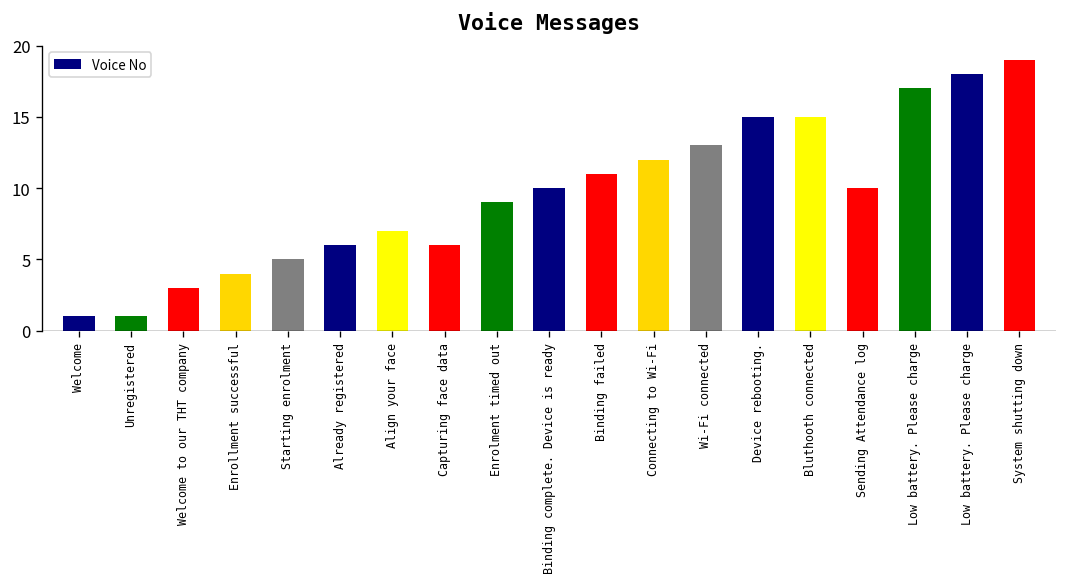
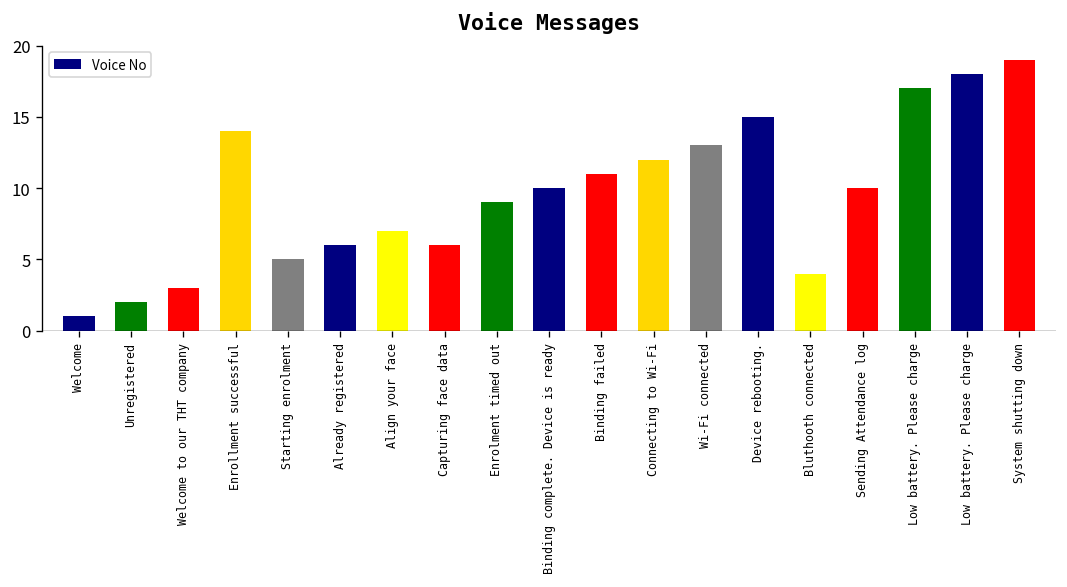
  {
    "Welcome": 1,
-   "Unregistered": 1,
+   "Unregistered": 2,
    "Welcome to our THT company": 3,
-   "Enrollment successful": 4,
+   "Enrollment successful": 14,
    "Starting enrolment": 5,
    "Already registered": 6,
    "Align your face": 7,
    "Capturing face data": 6,
    "Enrolment timed out": 9,
    "Binding complete. Device is ready": 10,
    "Binding failed": 11,
    "Connecting to Wi-Fi": 12,
    "Wi-Fi connected": 13,
    "Device rebooting.": 15,
-   "Bluthooth connected": 15,
+   "Bluthooth connected": 4,
    "Sending Attendance log": 10,
    "System shutting down": 19
  }
